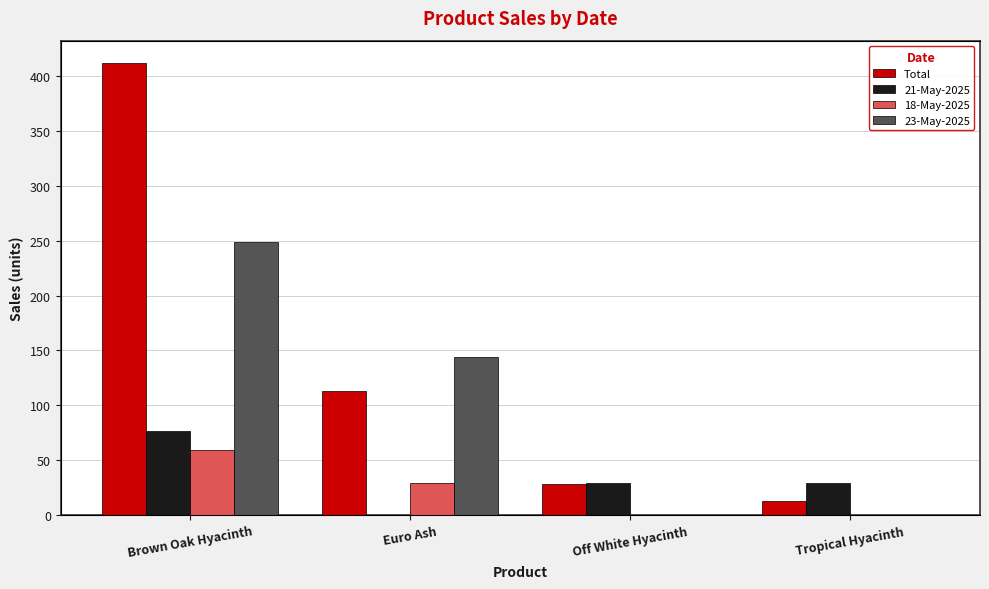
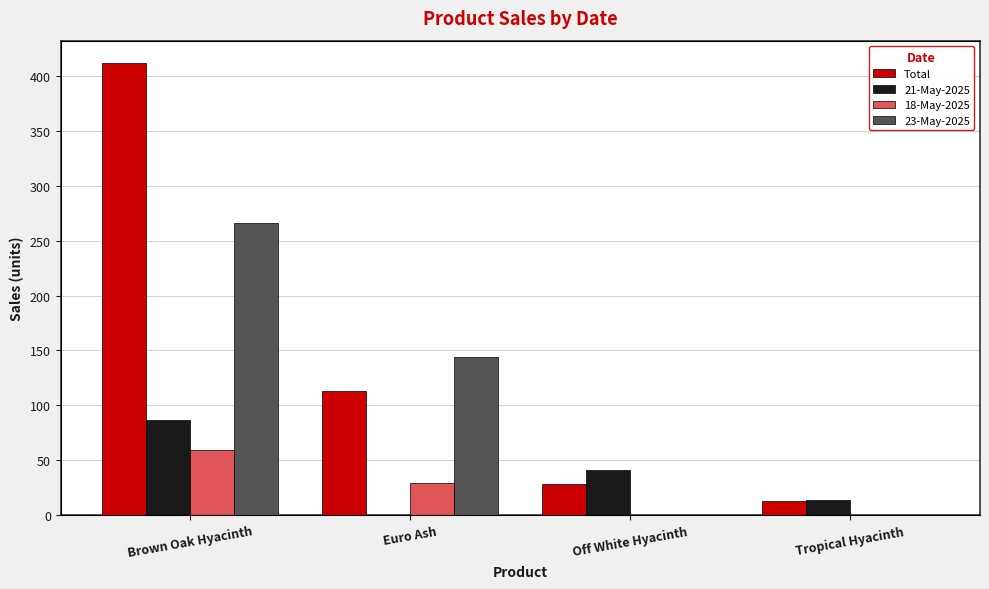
  {
    "Total": {
      "Brown Oak Hyacinth": 412,
      "Euro Ash": 113,
      "Off White Hyacinth": 28,
      "Tropical Hyacinth": 13
    },
    "21-May-2025": {
-     "Brown Oak Hyacinth": 76,
+     "Brown Oak Hyacinth": 86,
      "Euro Ash": 0,
-     "Off White Hyacinth": 29,
-     "Tropical Hyacinth": 29
+     "Off White Hyacinth": 41,
+     "Tropical Hyacinth": 14
    },
    "18-May-2025": {
      "Brown Oak Hyacinth": 59,
      "Euro Ash": 29,
      "Off White Hyacinth": 0,
      "Tropical Hyacinth": 0
    },
    "23-May-2025": {
-     "Brown Oak Hyacinth": 249,
+     "Brown Oak Hyacinth": 266,
      "Euro Ash": 144,
      "Off White Hyacinth": 0,
      "Tropical Hyacinth": 0
    }
  }
